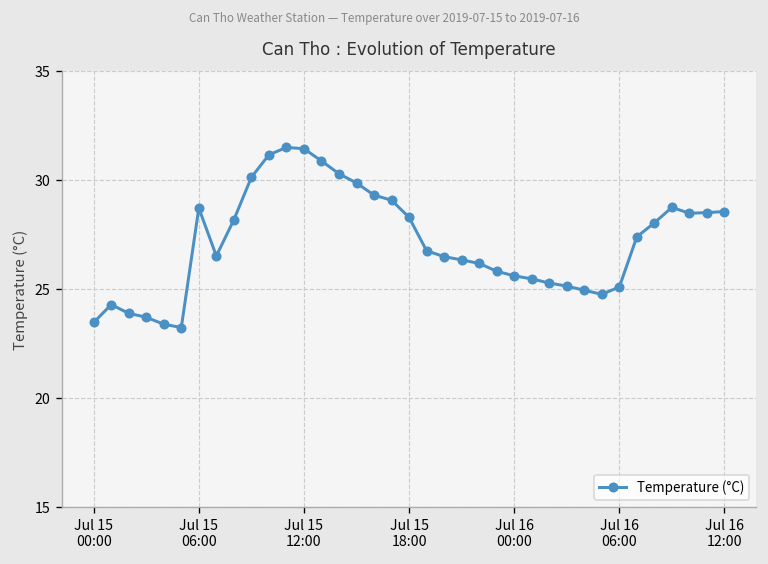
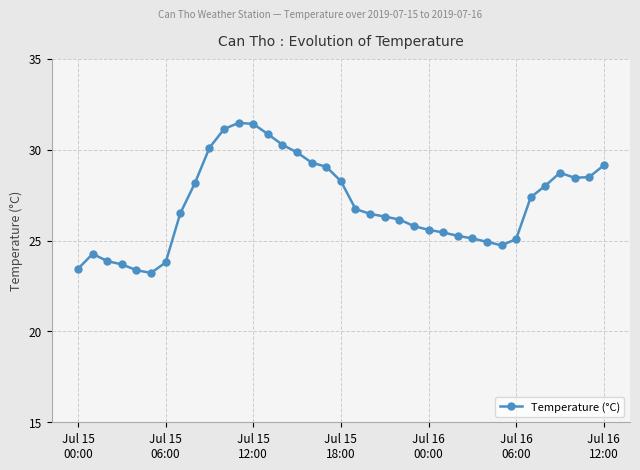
  {
    "Jul 15 00:00": 23.5,
-   "Jul 15 06:00": 28.7,
+   "Jul 15 06:00": 23.8,
    "Jul 15 12:00": 31.4,
    "Jul 15 18:00": 28.3,
    "Jul 16 00:00": 25.6,
    "Jul 16 06:00": 25.1,
-   "Jul 16 12:00": 28.5
+   "Jul 16 12:00": 29.1
  }
